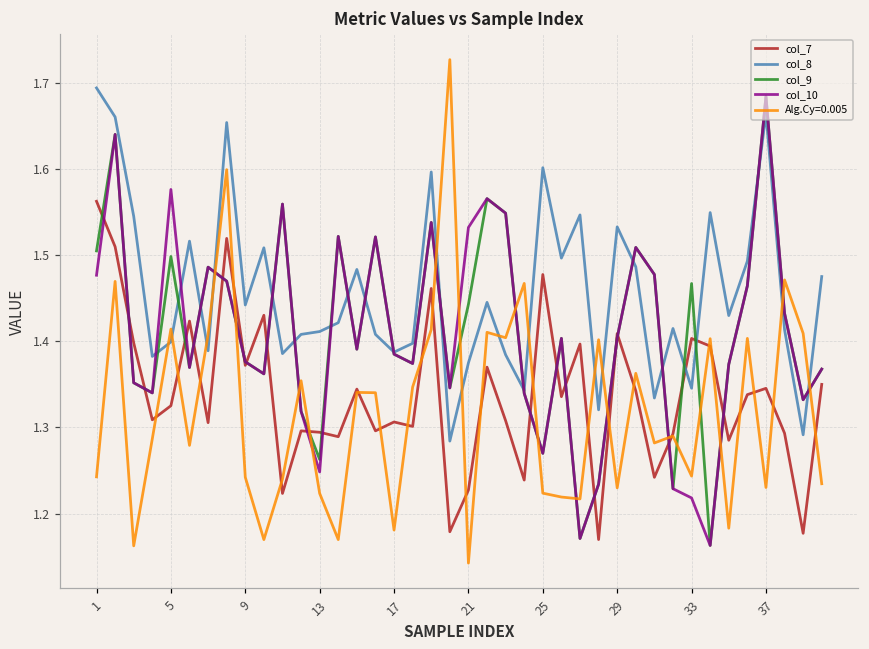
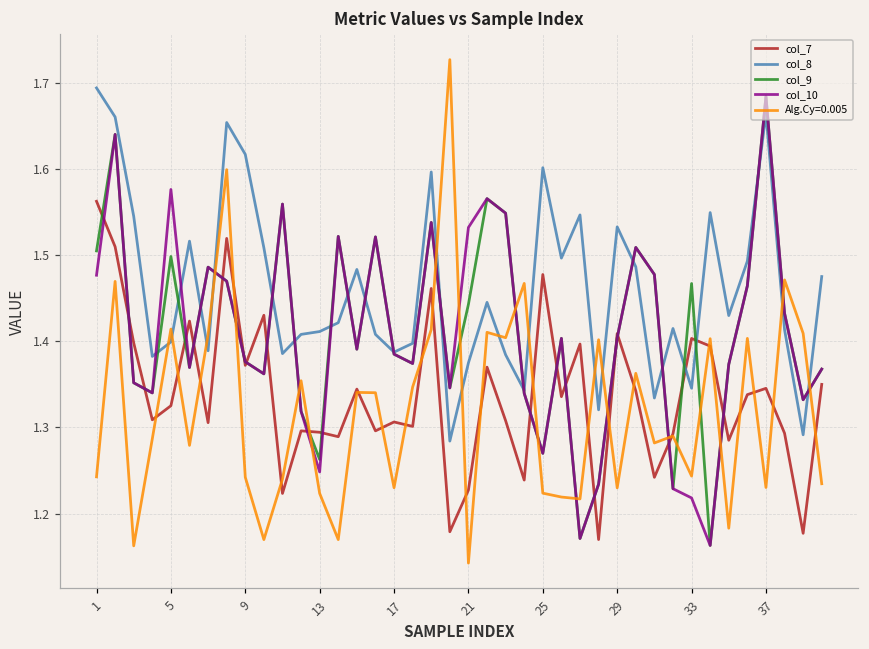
  {
    "col_7": {
      "1": 1.56,
      "5": 1.33,
      "9": 1.37,
      "13": 1.29,
      "17": 1.31,
      "21": 1.23,
      "25": 1.48,
      "29": 1.41,
      "33": 1.40,
      "37": 1.35
    },
    "col_8": {
      "1": 1.69,
      "5": 1.40,
-     "9": 1.44,
+     "9": 1.62,
      "13": 1.41,
      "21": 1.37,
      "25": 1.60,
      "29": 1.53,
      "33": 1.35
    },
    "col_9": {
      "1": 1.50,
      "5": 1.50,
      "13": 1.26,
      "21": 1.44,
      "33": 1.47
    },
    "col_10": {
      "1": 1.48,
      "5": 1.58,
      "13": 1.25,
      "21": 1.53,
      "33": 1.22
    },
    "Alg.Cy=0.005": {
      "1": 1.24,
      "5": 1.41,
      "9": 1.24,
      "13": 1.22,
-     "17": 1.18,
+     "17": 1.23,
      "21": 1.14,
      "25": 1.22,
      "29": 1.23,
      "33": 1.24,
      "37": 1.23
    }
  }
